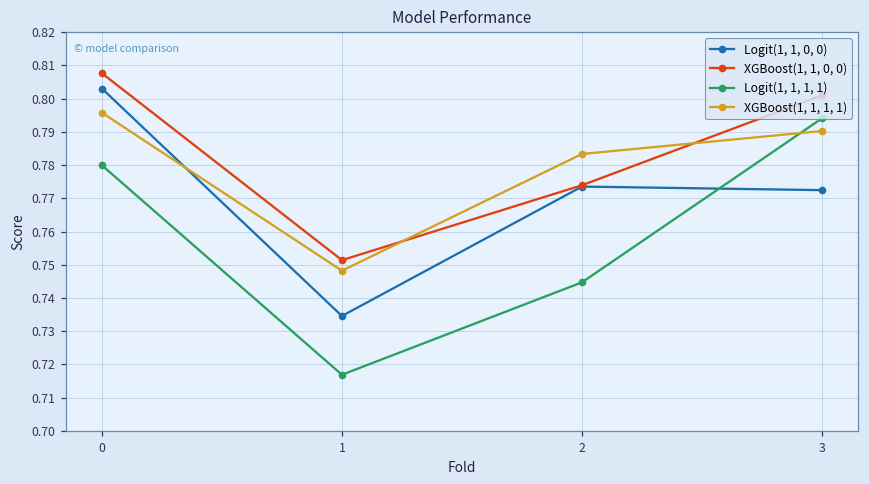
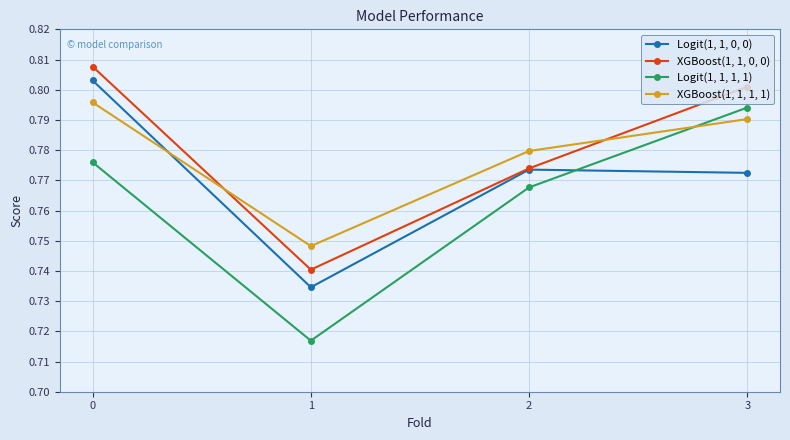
  {
    "Logit(1, 1, 0, 0)": {
      "0": 0.803,
      "1": 0.735,
      "3": 0.772
    },
    "XGBoost(1, 1, 0, 0)": {
      "0": 0.808,
-     "1": 0.751
+     "1": 0.740
    },
    "Logit(1, 1, 1, 1)": {
-     "0": 0.780,
+     "0": 0.776,
      "1": 0.717,
-     "2": 0.745,
+     "2": 0.768,
      "3": 0.794
    },
    "XGBoost(1, 1, 1, 1)": {
      "0": 0.796,
      "1": 0.748,
-     "2": 0.783,
+     "2": 0.780,
      "3": 0.790
    }
  }
